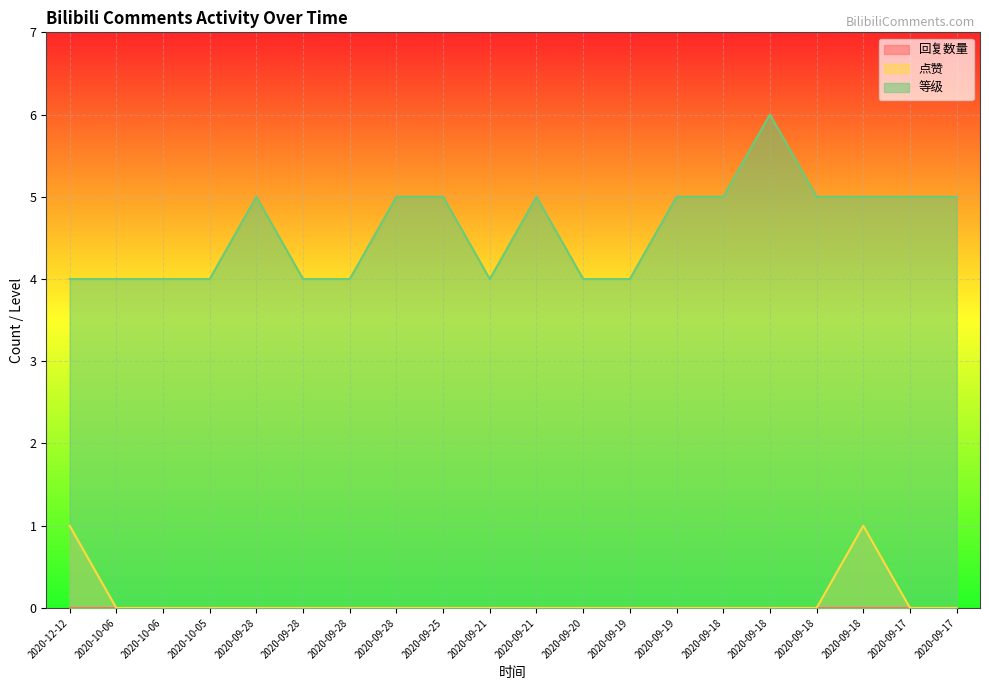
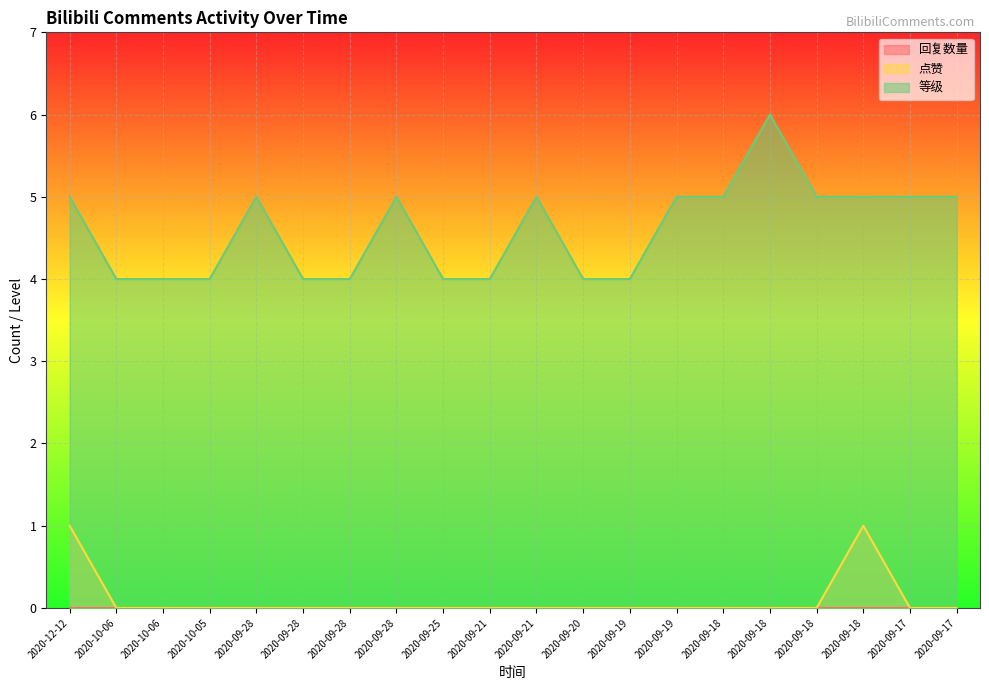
  {
    "回复数量": {
      "2020-12-12": 0
    },
    "点赞": {
      "2020-12-12": 1
    },
    "等级": {
-     "2020-12-12": 4,
+     "2020-12-12": 5,
      "2020-10-05": 4,
-     "2020-09-25": 5,
+     "2020-09-25": 4,
      "2020-09-20": 4
    }
  }
